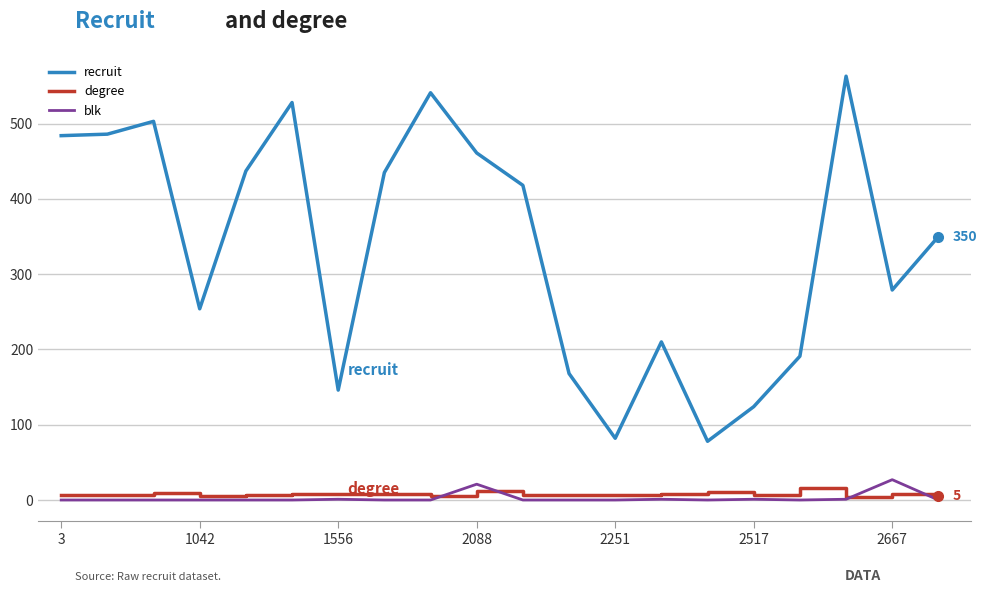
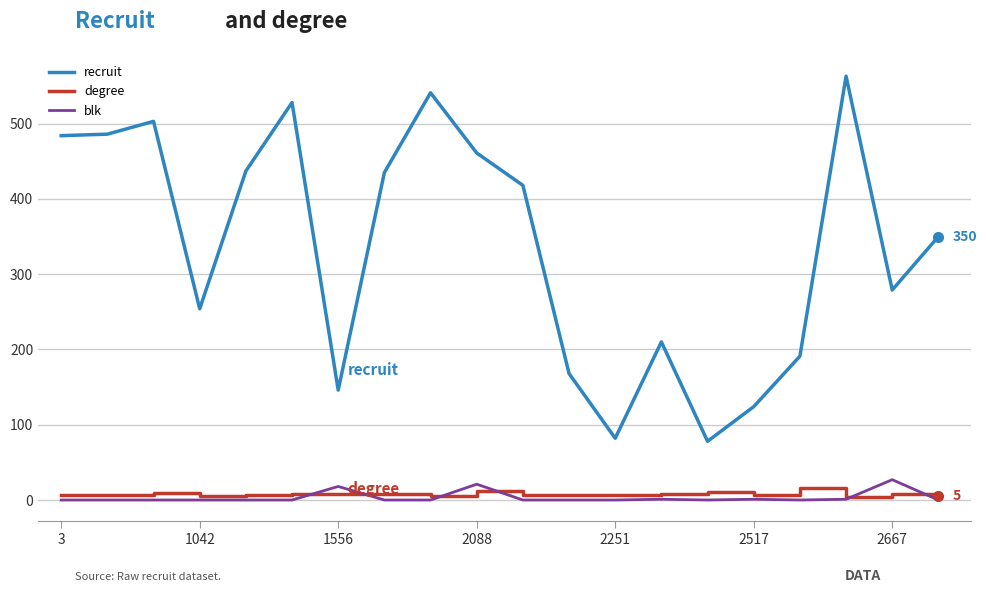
  {
    "blk": {
      "3": 0,
      "1042": 0,
-     "1556": 0,
+     "1556": 20,
      "2088": 20,
      "2251": 0,
      "2517": 0,
      "2667": 30
    }
  }
